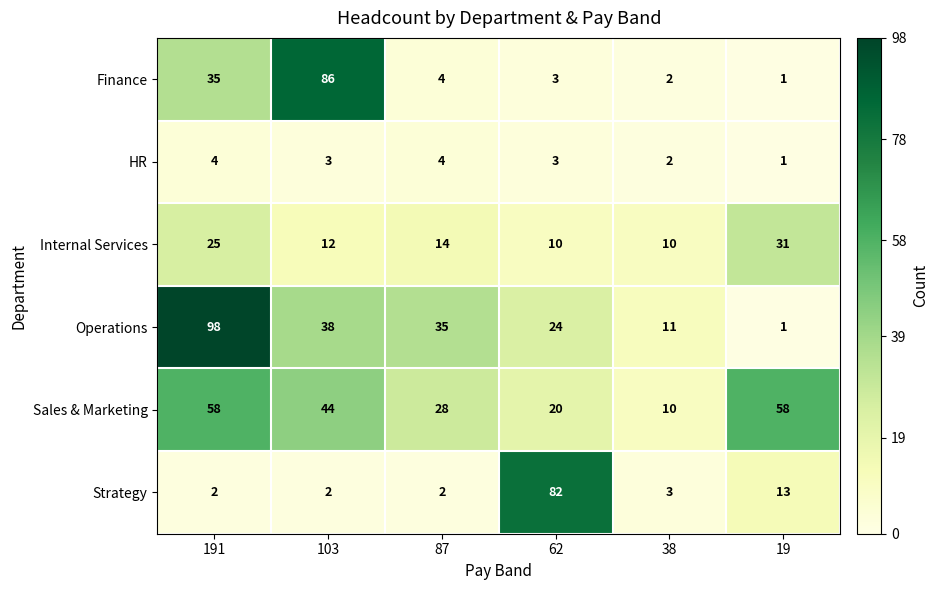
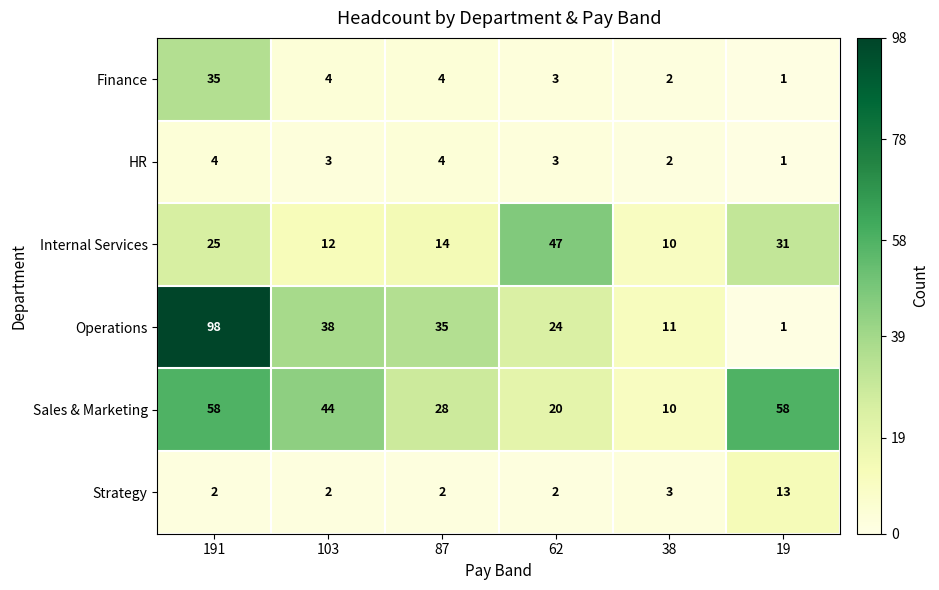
  {
    "Finance": {
      "191": 35,
-     "103": 86,
+     "103": 4,
      "87": 4,
      "62": 3,
      "38": 2,
      "19": 1
    },
    "HR": {
      "191": 4,
      "103": 3,
      "87": 4,
      "62": 3,
      "38": 2,
      "19": 1
    },
    "Internal Services": {
      "191": 25,
      "103": 12,
      "87": 14,
-     "62": 10,
+     "62": 47,
      "38": 10,
      "19": 31
    },
    "Operations": {
      "191": 98,
      "103": 38,
      "87": 35,
      "62": 24,
      "38": 11,
      "19": 1
    },
    "Sales & Marketing": {
      "191": 58,
      "103": 44,
      "87": 28,
      "62": 20,
      "38": 10,
      "19": 58
    },
    "Strategy": {
      "191": 2,
      "103": 2,
      "87": 2,
-     "62": 82,
+     "62": 2,
      "38": 3,
      "19": 13
    }
  }
